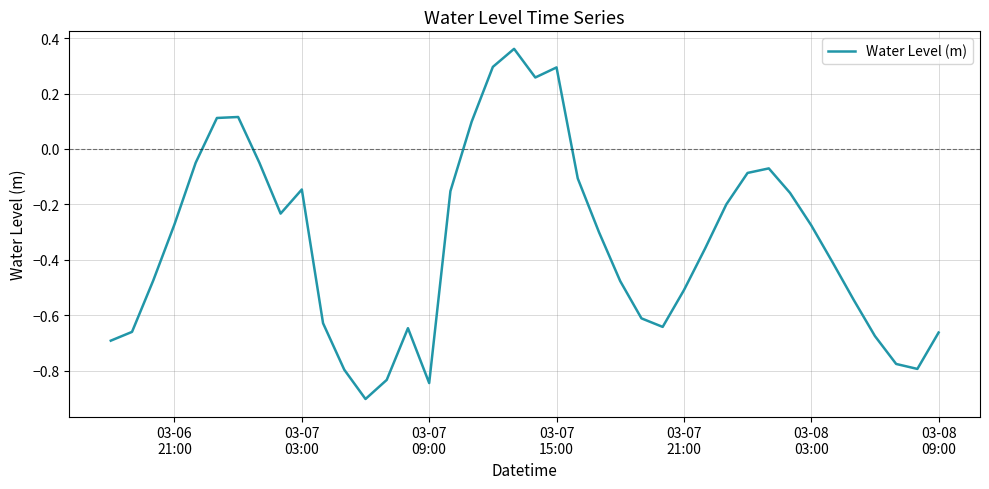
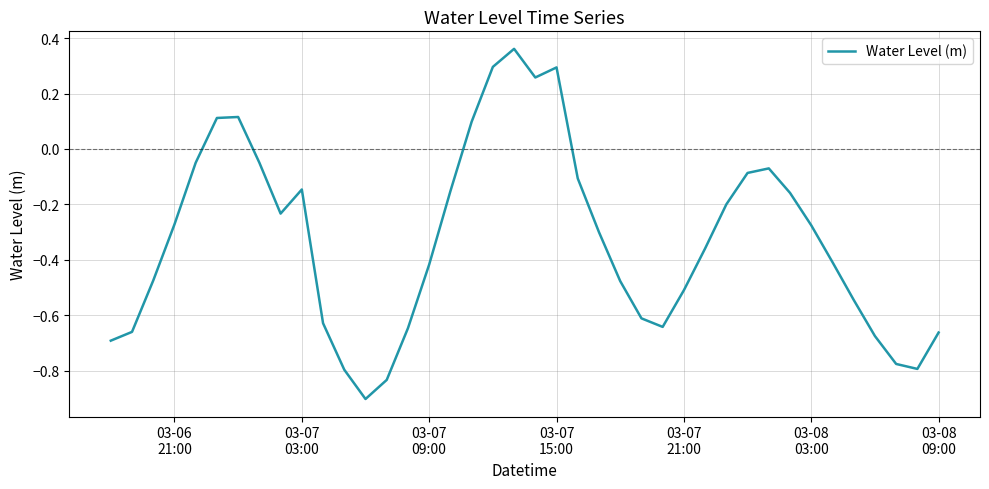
  {
    "03-06 21:00": -0.27,
    "03-07 03:00": -0.15,
-   "03-07 09:00": -0.84,
+   "03-07 09:00": -0.42,
    "03-07 15:00": 0.29,
    "03-07 21:00": -0.51,
    "03-08 03:00": -0.28,
    "03-08 09:00": -0.66
  }
